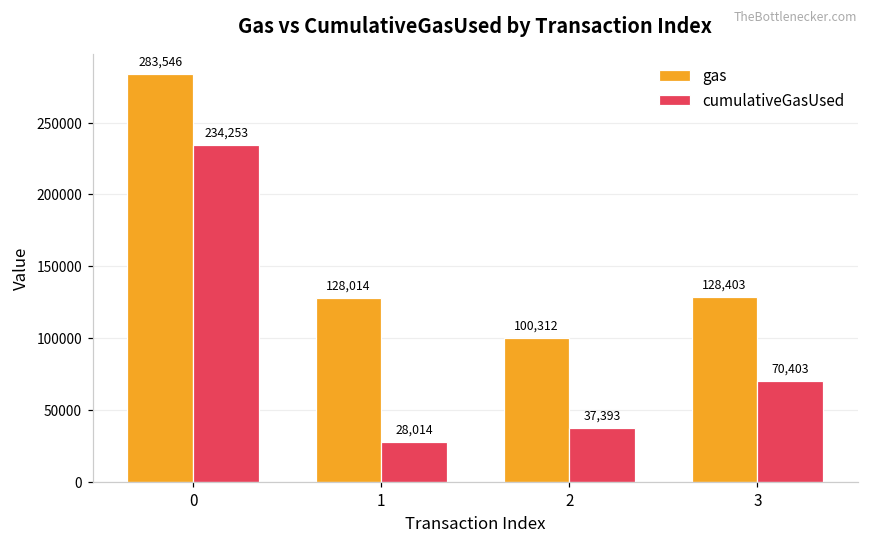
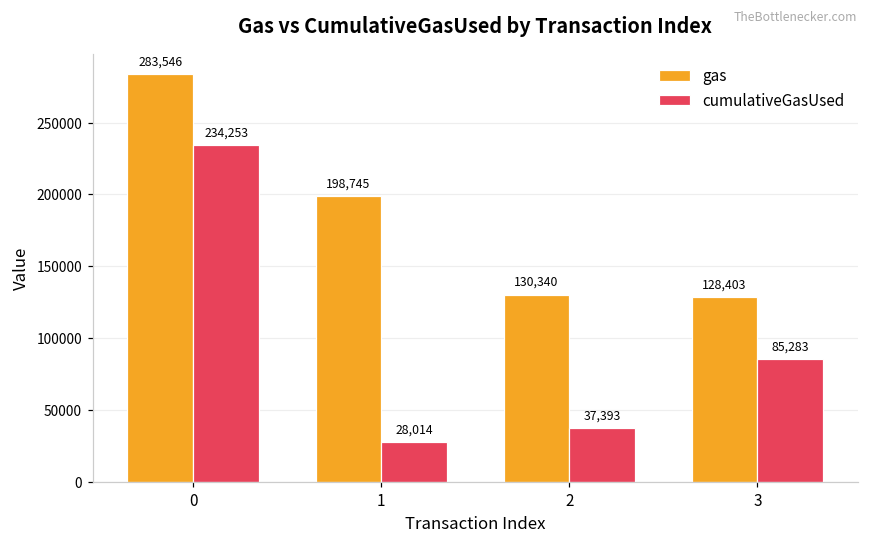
  {
    "gas": {
      "0": "283,546",
-     "1": "128,014",
-     "2": "100,312",
+     "1": "198,745",
+     "2": "130,340",
      "3": "128,403"
    },
    "cumulativeGasUsed": {
      "0": "234,253",
      "1": "28,014",
      "2": "37,393",
-     "3": "70,403"
+     "3": "85,283"
    }
  }
